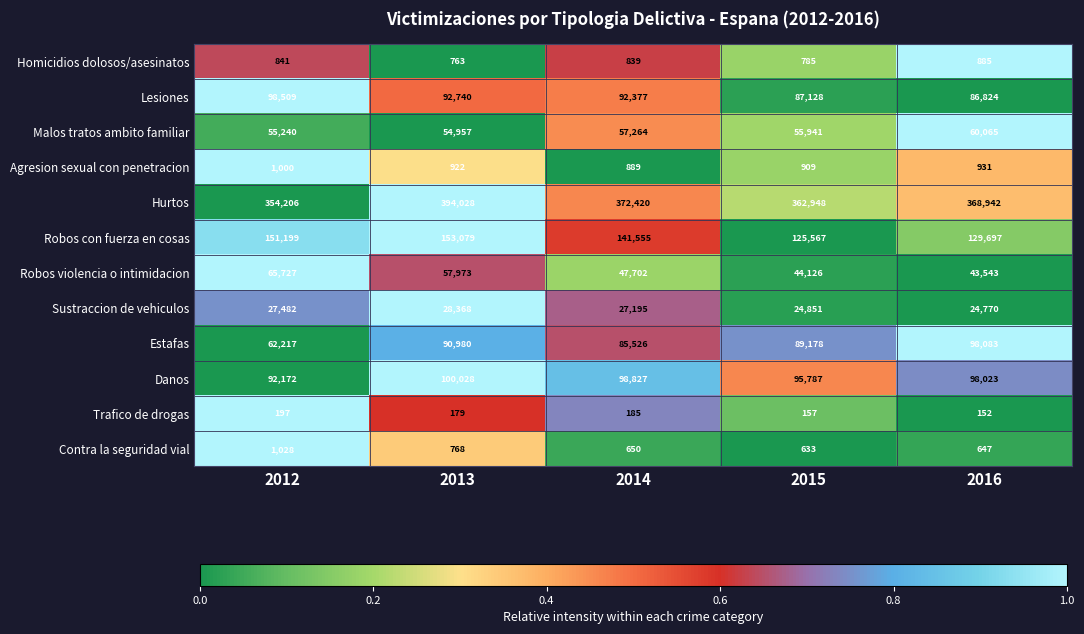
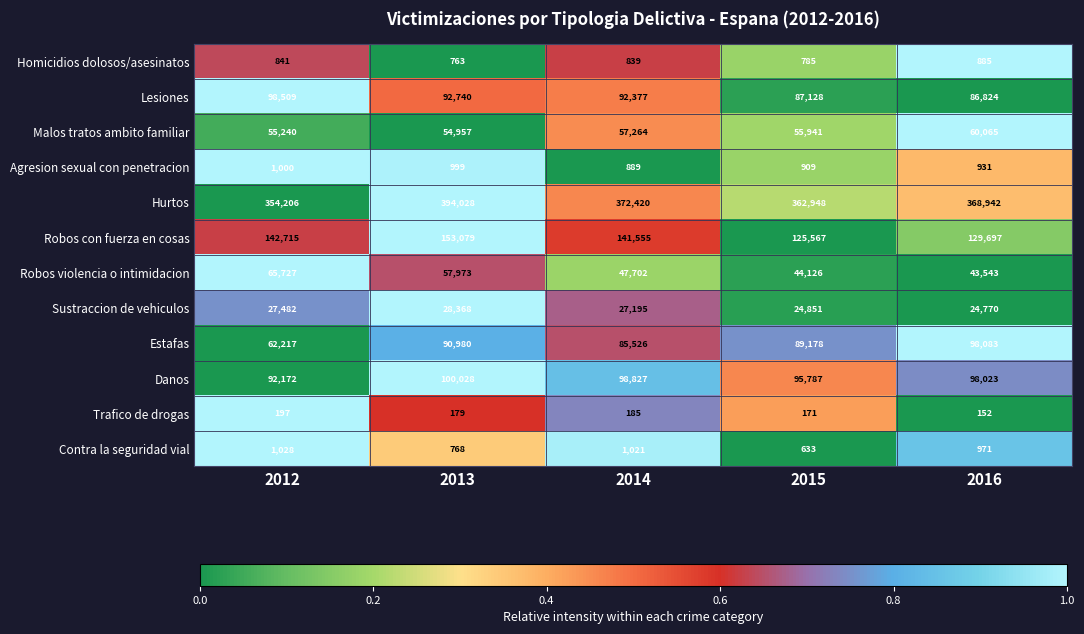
  {
    "Homicidios dolosos/asesinatos": {
      "2012": "841",
      "2013": "763",
      "2014": "839",
      "2015": "785",
      "2016": "885"
    },
    "Lesiones": {
      "2012": "98,509",
      "2013": "92,740",
      "2014": "92,377",
      "2015": "87,128",
      "2016": "86,824"
    },
    "Malos tratos ambito familiar": {
      "2012": "55,240",
      "2013": "54,957",
      "2014": "57,264",
      "2015": "55,941",
      "2016": "60,065"
    },
    "Agresion sexual con penetracion": {
      "2012": "1,000",
-     "2013": "922",
+     "2013": "999",
      "2014": "889",
      "2015": "909",
      "2016": "931"
    },
    "Hurtos": {
      "2012": "354,206",
      "2013": "394,028",
      "2014": "372,420",
      "2015": "362,948",
      "2016": "368,942"
    },
    "Robos con fuerza en cosas": {
-     "2012": "151,199",
+     "2012": "142,715",
      "2013": "153,079",
      "2014": "141,555",
      "2015": "125,567",
      "2016": "129,697"
    },
    "Robos violencia o intimidacion": {
      "2012": "65,727",
      "2013": "57,973",
      "2014": "47,702",
      "2015": "44,126",
      "2016": "43,543"
    },
    "Sustraccion de vehiculos": {
      "2012": "27,482",
      "2013": "28,368",
      "2014": "27,195",
      "2015": "24,851",
      "2016": "24,770"
    },
    "Estafas": {
      "2012": "62,217",
      "2013": "90,980",
      "2014": "85,526",
      "2015": "89,178",
      "2016": "98,083"
    },
    "Danos": {
      "2012": "92,172",
      "2013": "100,028",
      "2014": "98,827",
      "2015": "95,787",
      "2016": "98,023"
    },
    "Trafico de drogas": {
      "2012": "197",
      "2013": "179",
      "2014": "185",
-     "2015": "157",
+     "2015": "171",
      "2016": "152"
    },
    "Contra la seguridad vial": {
      "2012": "1,028",
      "2013": "768",
-     "2014": "650",
+     "2014": "1,021",
      "2015": "633",
-     "2016": "647"
+     "2016": "971"
    }
  }
